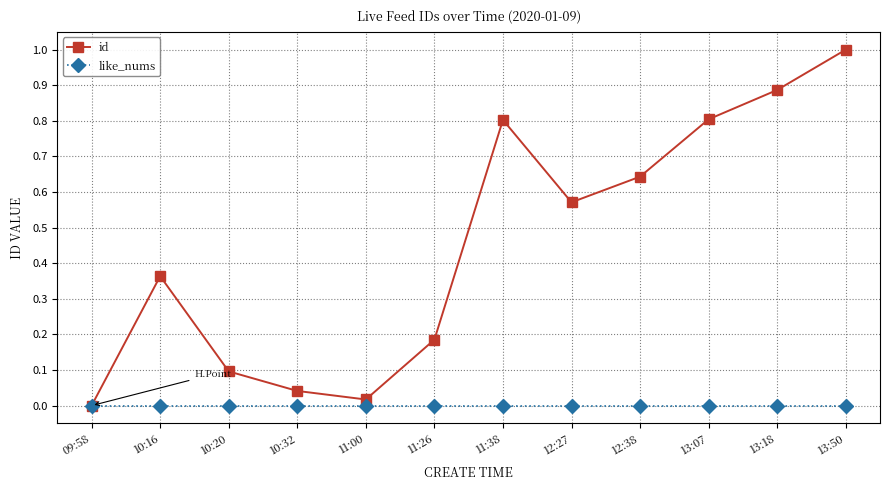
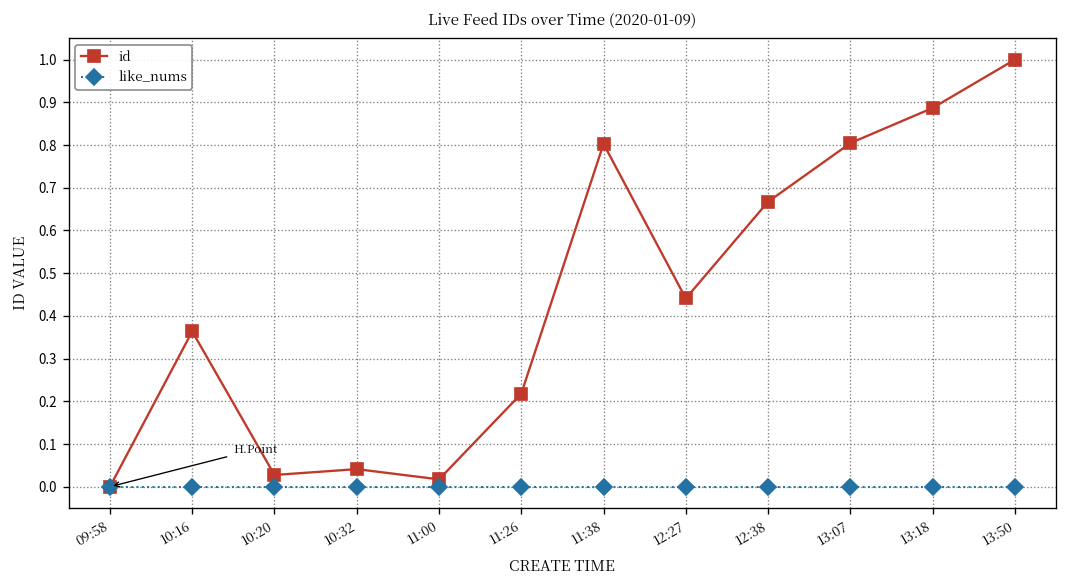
  {
    "id": {
      "10:16": 0.36,
-     "10:20": 0.10,
+     "10:20": 0.03,
      "10:32": 0.04,
      "11:00": 0.02,
-     "11:26": 0.19,
+     "11:26": 0.22,
      "11:38": 0.80,
-     "12:27": 0.57,
-     "12:38": 0.64,
+     "12:27": 0.44,
+     "12:38": 0.67,
      "13:07": 0.80,
      "13:18": 0.89,
      "13:50": 1.00
    },
    "like_nums": {
      "10:16": 0.00,
      "10:20": 0.00,
      "10:32": 0.00,
      "11:00": 0.00,
      "11:26": 0.00,
      "11:38": 0.00,
      "12:27": 0.00,
      "12:38": 0.00,
      "13:07": 0.00,
      "13:18": 0.00,
      "13:50": 0.00
    }
  }
